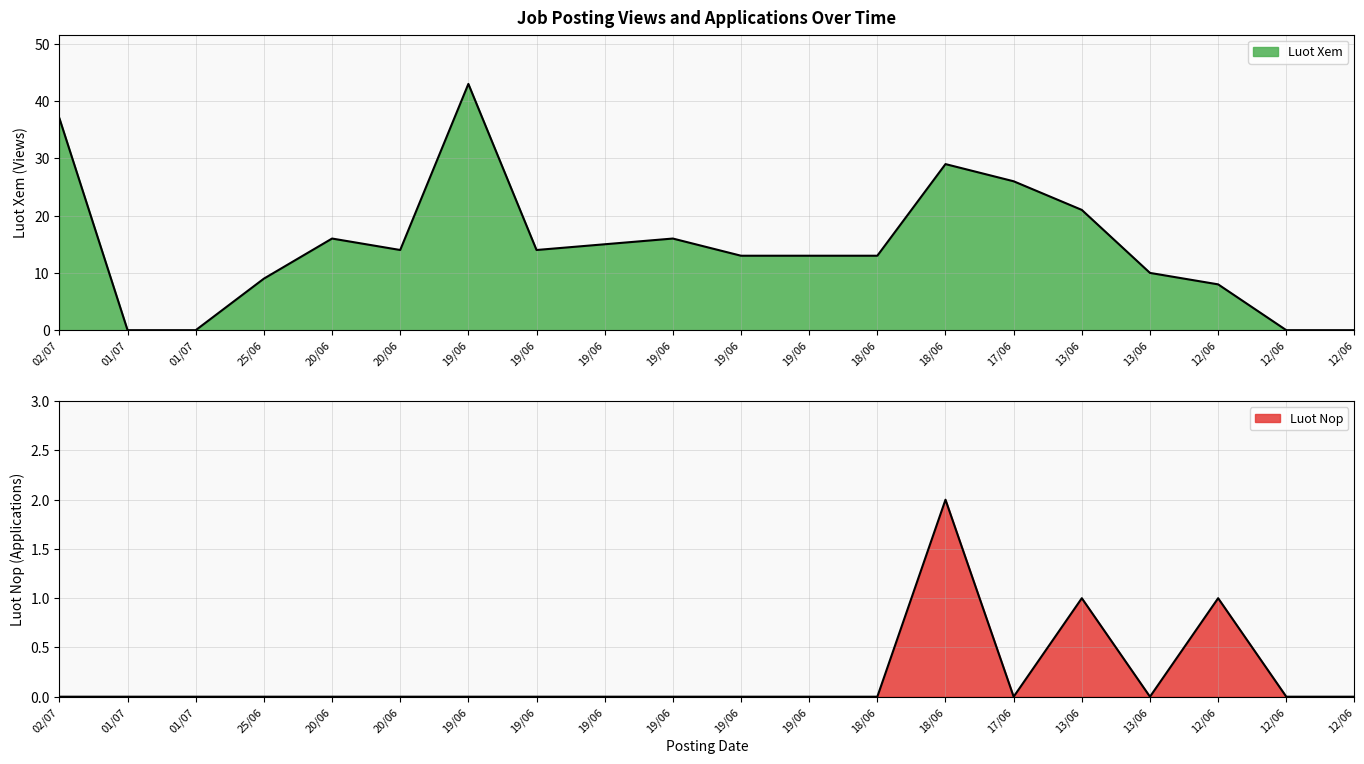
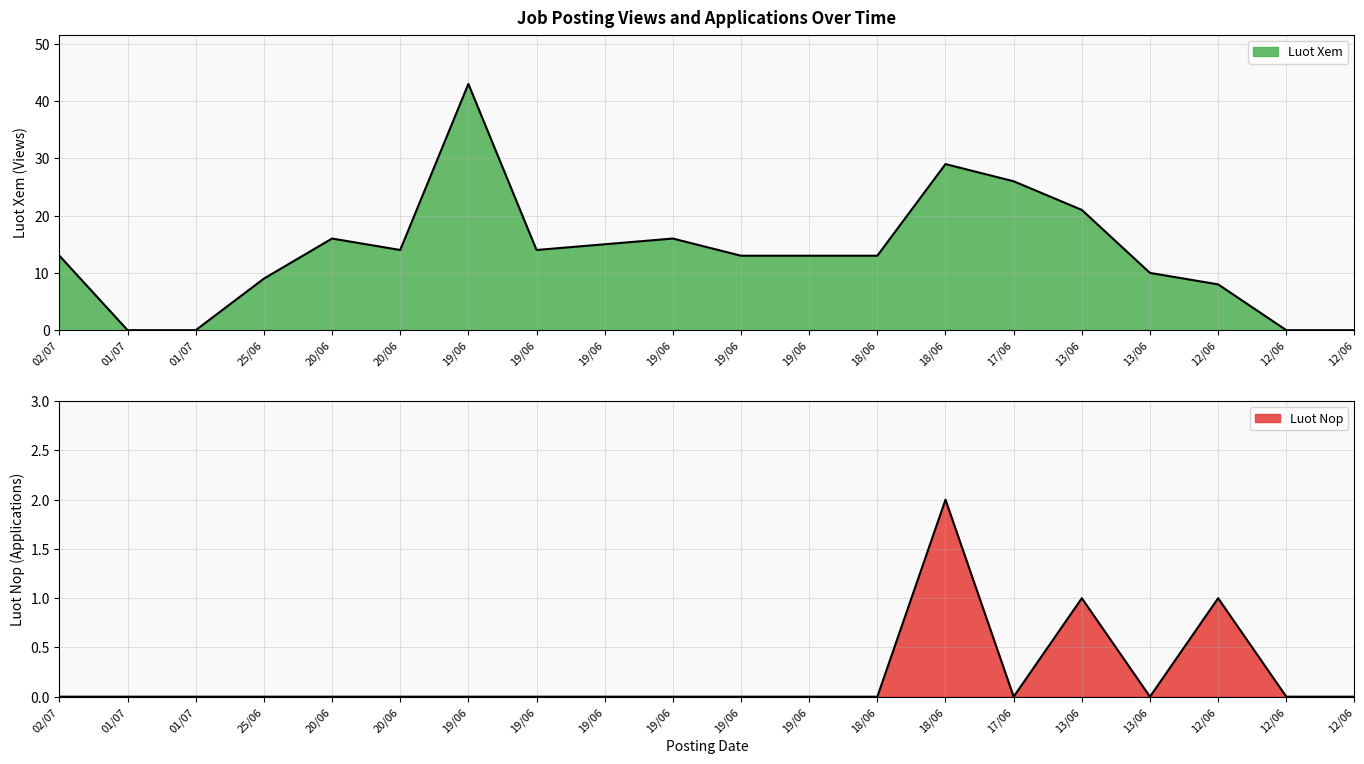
  {
    "Job Posting Views and Applications Over Time": {
-     "02/07": 37,
+     "02/07": 13,
      "25/06": 9,
      "17/06": 26
    }
  }
